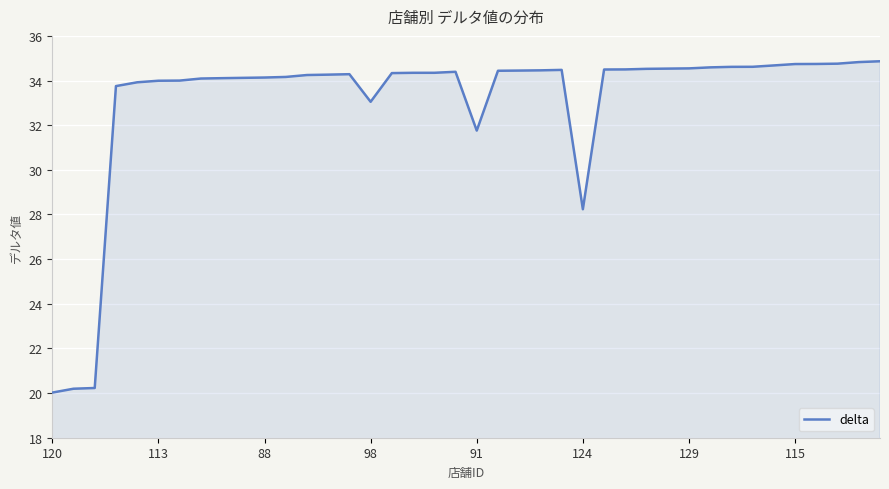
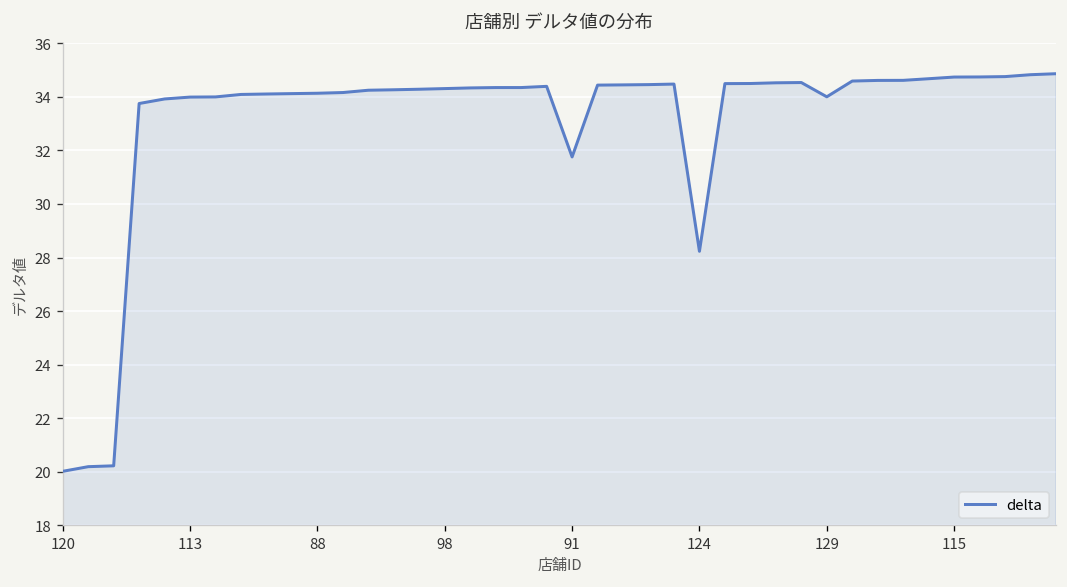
  {
    "120": 20.0,
    "113": 34.0,
    "88": 34.1,
-   "98": 33.0,
+   "98": 34.3,
    "91": 31.8,
    "124": 28.2,
-   "129": 34.5,
+   "129": 34.0,
    "115": 34.7
  }
